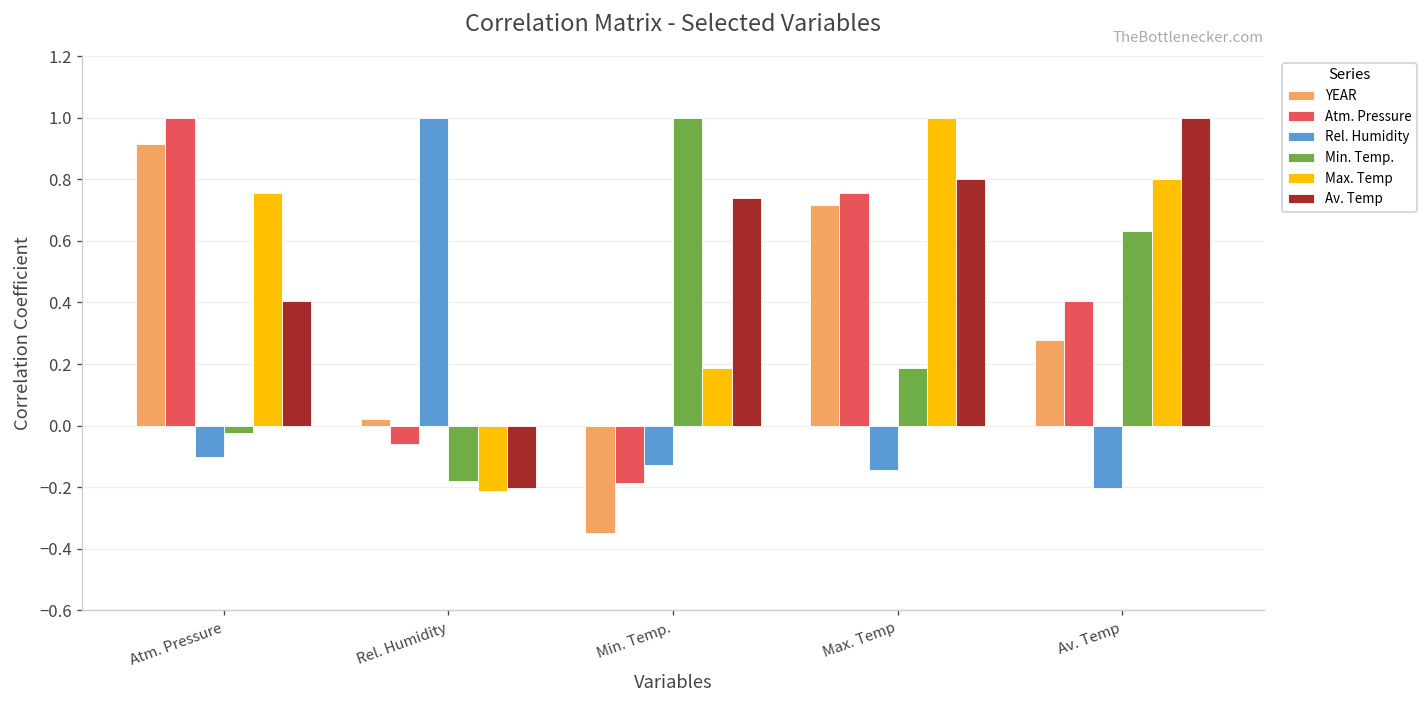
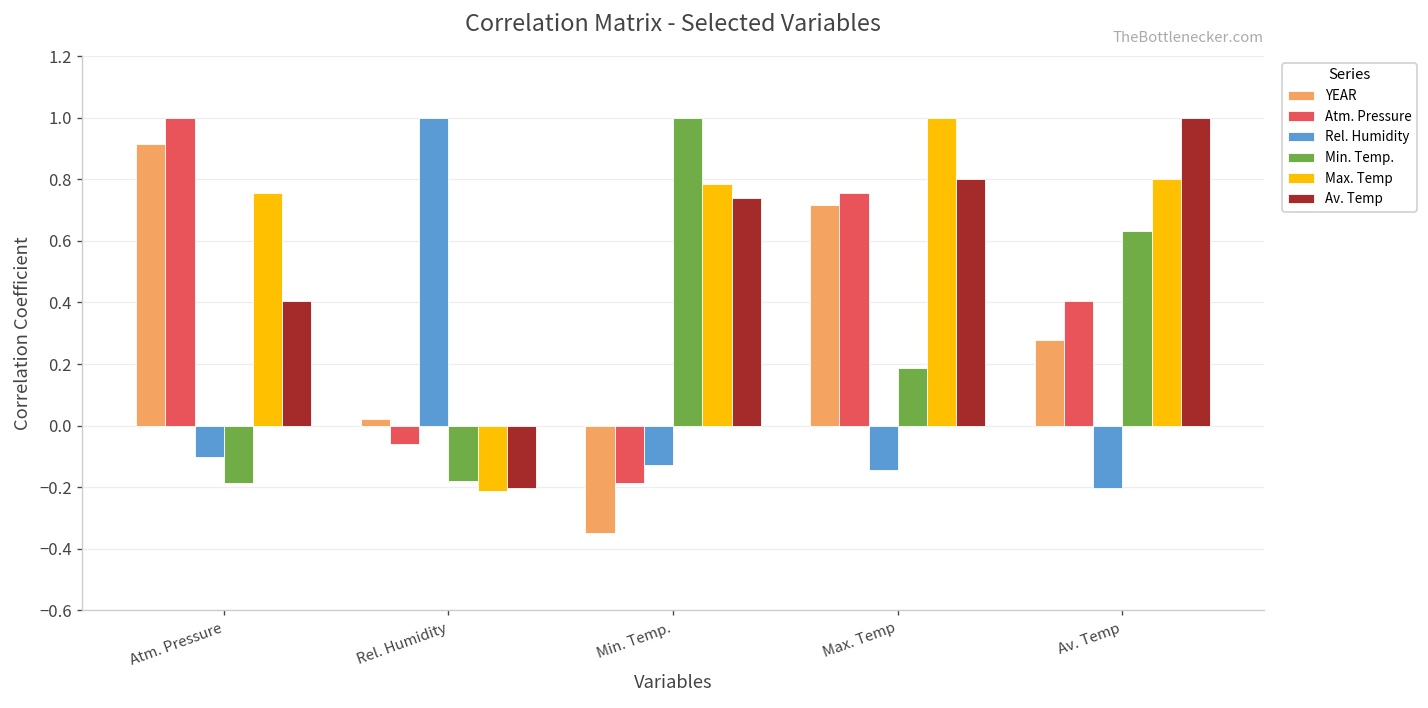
  {
    "YEAR": {
      "Atm. Pressure": 0.91,
      "Rel. Humidity": 0.02,
      "Min. Temp.": -0.35,
      "Max. Temp": 0.72,
      "Av. Temp": 0.28
    },
    "Atm. Pressure": {
      "Atm. Pressure": 1.00,
      "Rel. Humidity": -0.06,
      "Min. Temp.": -0.19,
      "Max. Temp": 0.76,
      "Av. Temp": 0.40
    },
    "Rel. Humidity": {
      "Atm. Pressure": -0.10,
      "Rel. Humidity": 1.00,
      "Min. Temp.": -0.13,
      "Max. Temp": -0.14,
      "Av. Temp": -0.20
    },
    "Min. Temp.": {
-     "Atm. Pressure": -0.02,
+     "Atm. Pressure": -0.19,
      "Rel. Humidity": -0.18,
      "Min. Temp.": 1.00,
      "Max. Temp": 0.19,
      "Av. Temp": 0.63
    },
    "Max. Temp": {
      "Atm. Pressure": 0.76,
      "Rel. Humidity": -0.21,
-     "Min. Temp.": 0.19,
+     "Min. Temp.": 0.78,
      "Max. Temp": 1.00,
      "Av. Temp": 0.80
    },
    "Av. Temp": {
      "Atm. Pressure": 0.40,
      "Rel. Humidity": -0.20,
      "Min. Temp.": 0.74,
      "Max. Temp": 0.80,
      "Av. Temp": 1.00
    }
  }
